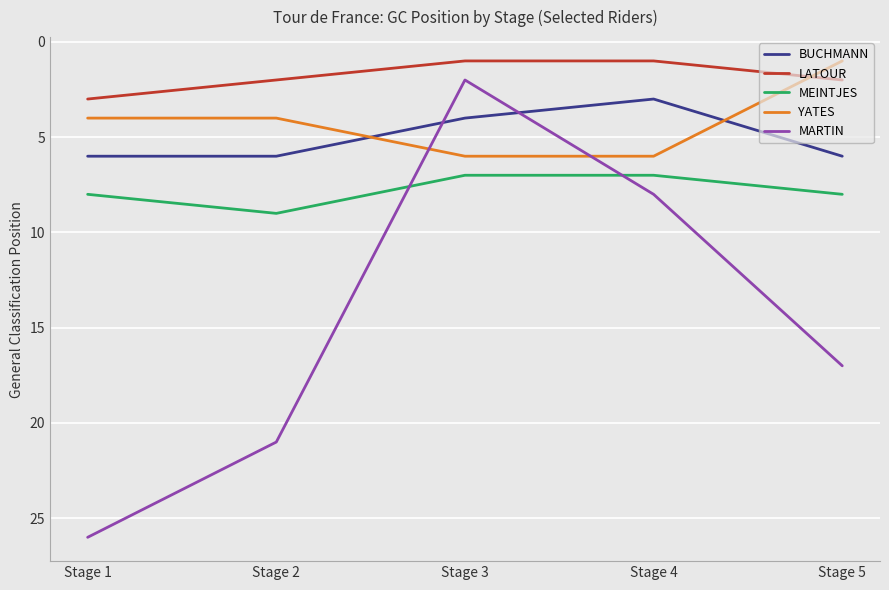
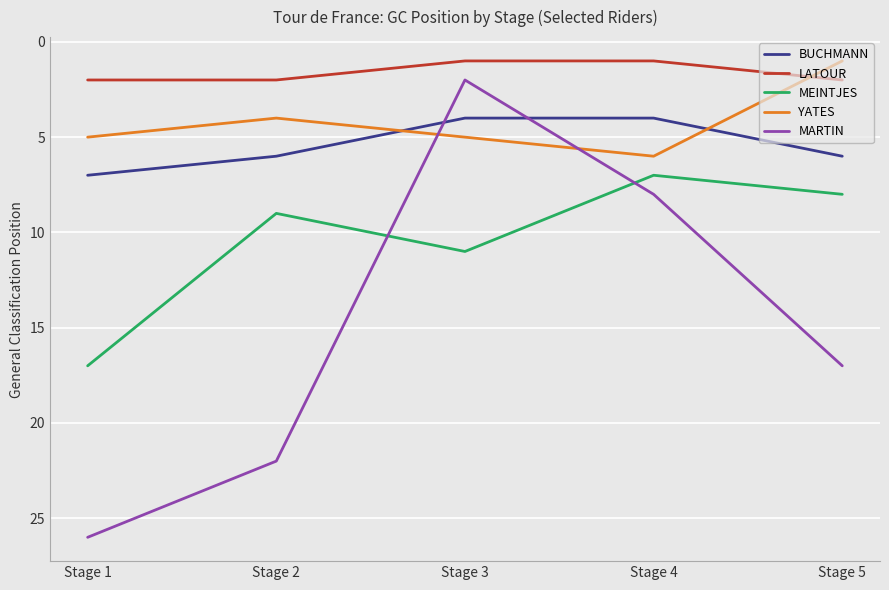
  {
    "BUCHMANN": {
-     "Stage 1": 6,
+     "Stage 1": 7,
      "Stage 2": 6,
      "Stage 3": 4,
-     "Stage 4": 3,
+     "Stage 4": 4,
      "Stage 5": 6
    },
    "LATOUR": {
-     "Stage 1": 3,
+     "Stage 1": 2,
      "Stage 2": 2,
      "Stage 3": 1,
      "Stage 4": 1
    },
    "MEINTJES": {
-     "Stage 1": 8,
+     "Stage 1": 17,
      "Stage 2": 9,
-     "Stage 3": 7,
+     "Stage 3": 11,
      "Stage 4": 7,
      "Stage 5": 8
    },
    "YATES": {
-     "Stage 1": 4,
+     "Stage 1": 5,
      "Stage 2": 4,
-     "Stage 3": 6,
+     "Stage 3": 5,
      "Stage 4": 6
    },
    "MARTIN": {
      "Stage 1": 26,
-     "Stage 2": 21,
+     "Stage 2": 22,
      "Stage 3": 2,
      "Stage 4": 8,
      "Stage 5": 17
    }
  }
